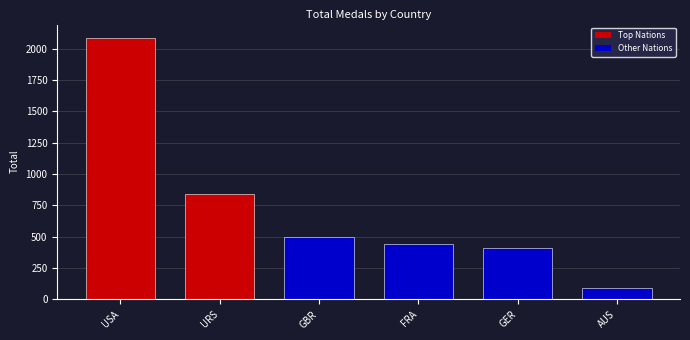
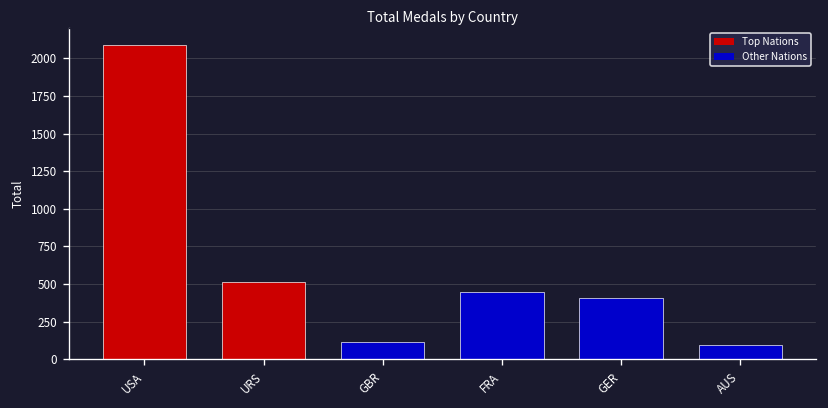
  {
    "USA": 2090,
-   "URS": 840,
-   "GBR": 500,
+   "URS": 510,
+   "GBR": 110,
    "FRA": 450,
    "GER": 410,
    "AUS": 90
  }
